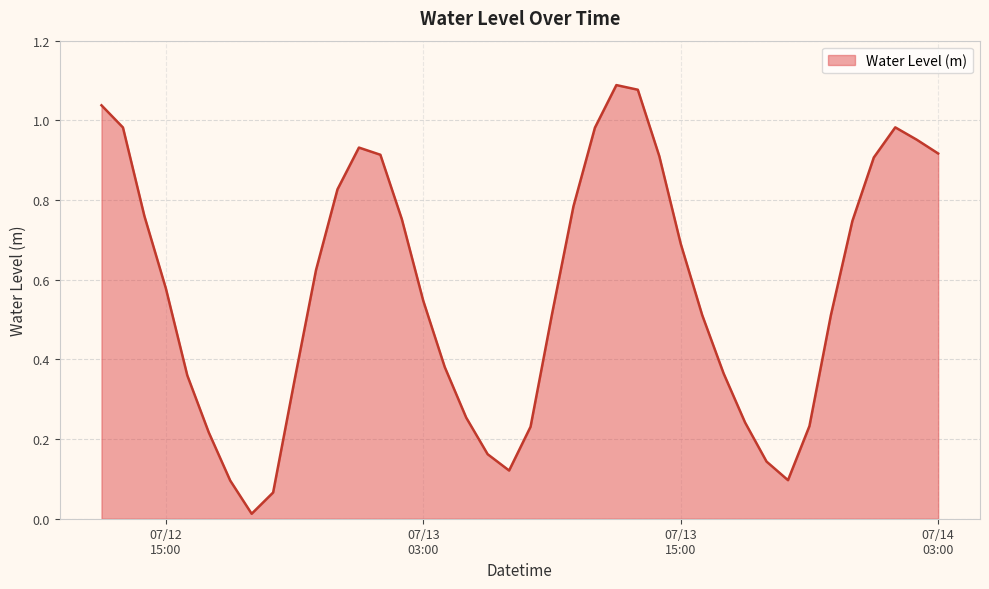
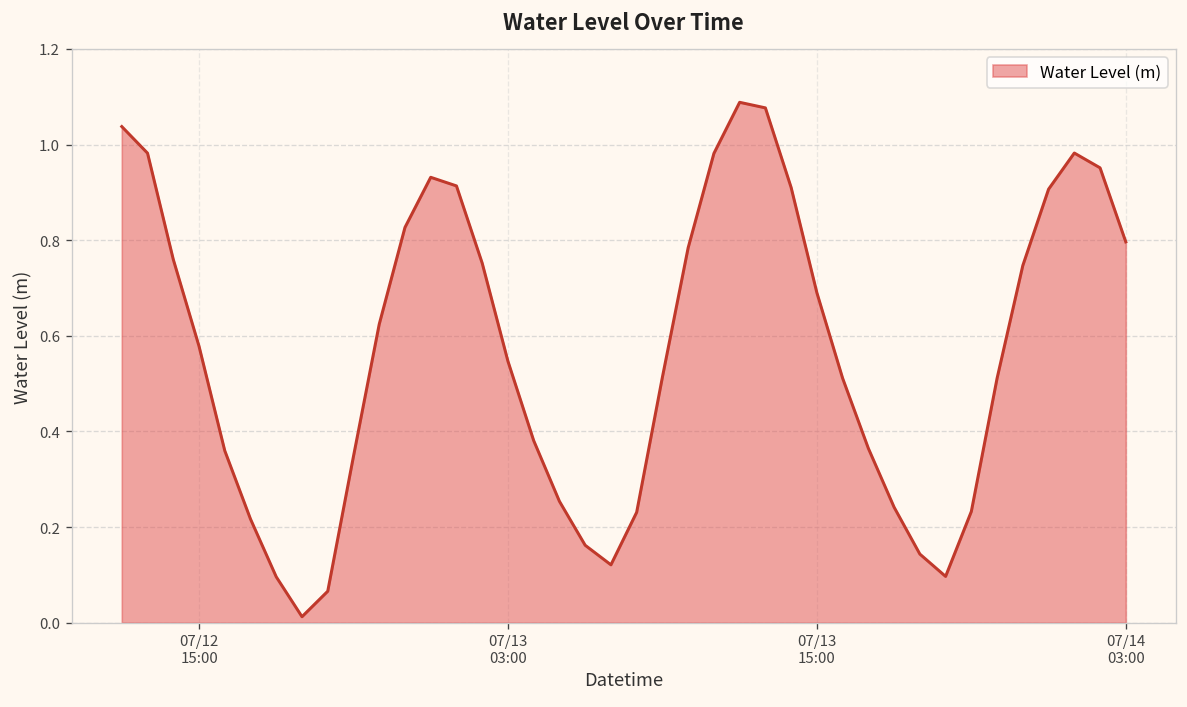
  {
    "07/12 15:00": 0.58,
    "07/13 03:00": 0.55,
    "07/13 15:00": 0.69,
-   "07/14 03:00": 0.92
+   "07/14 03:00": 0.80
  }
